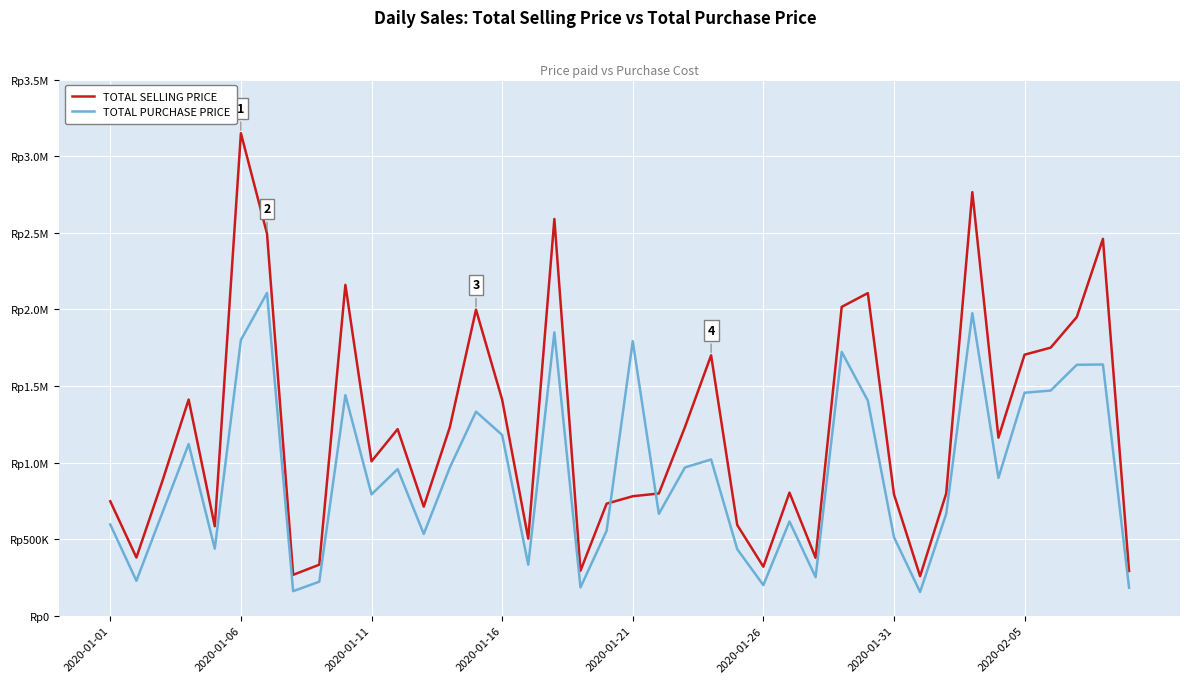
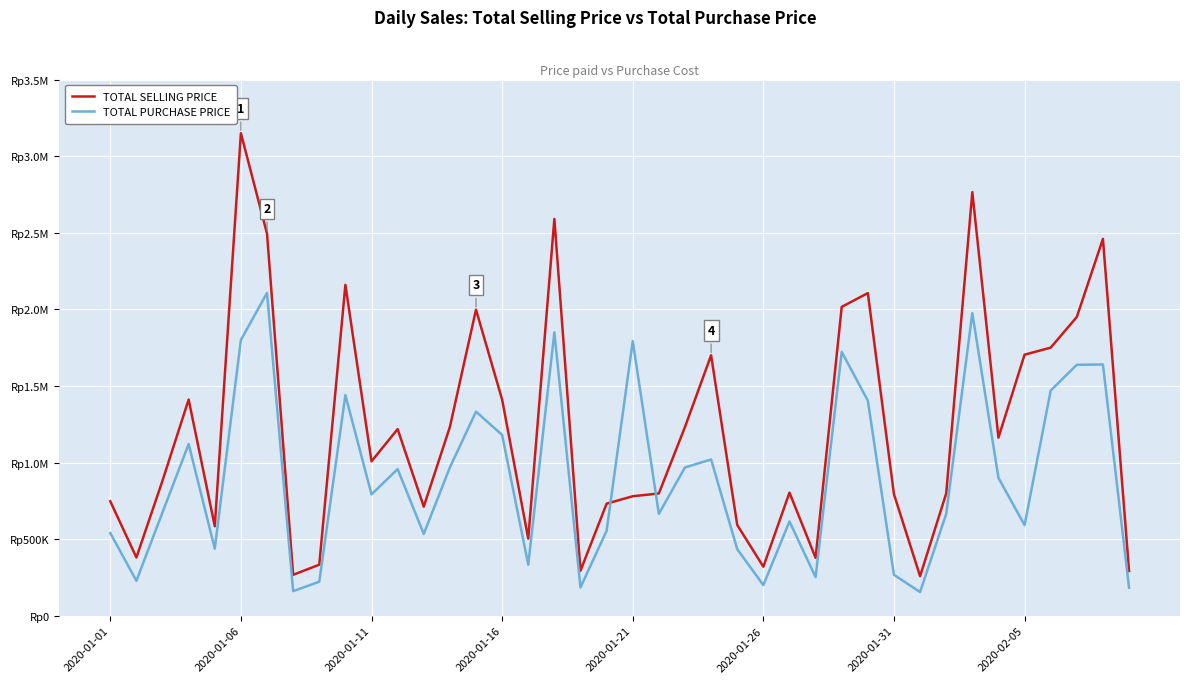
  {
    "TOTAL SELLING PRICE": {
      "2020-01-01": "Rp750000",
      "2020-01-11": "Rp1010000",
      "2020-01-16": "Rp1410000",
      "2020-01-21": "Rp780000",
      "2020-01-26": "Rp320000",
      "2020-01-31": "Rp790000",
      "2020-02-05": "Rp1700000"
    },
    "TOTAL PURCHASE PRICE": {
-     "2020-01-01": "Rp600000",
+     "2020-01-01": "Rp540000",
      "2020-01-06": "Rp1800000",
      "2020-01-11": "Rp790000",
      "2020-01-16": "Rp1180000",
      "2020-01-21": "Rp1790000",
      "2020-01-26": "Rp200000",
-     "2020-01-31": "Rp510000",
-     "2020-02-05": "Rp1460000"
+     "2020-01-31": "Rp270000",
+     "2020-02-05": "Rp590000"
    }
  }
